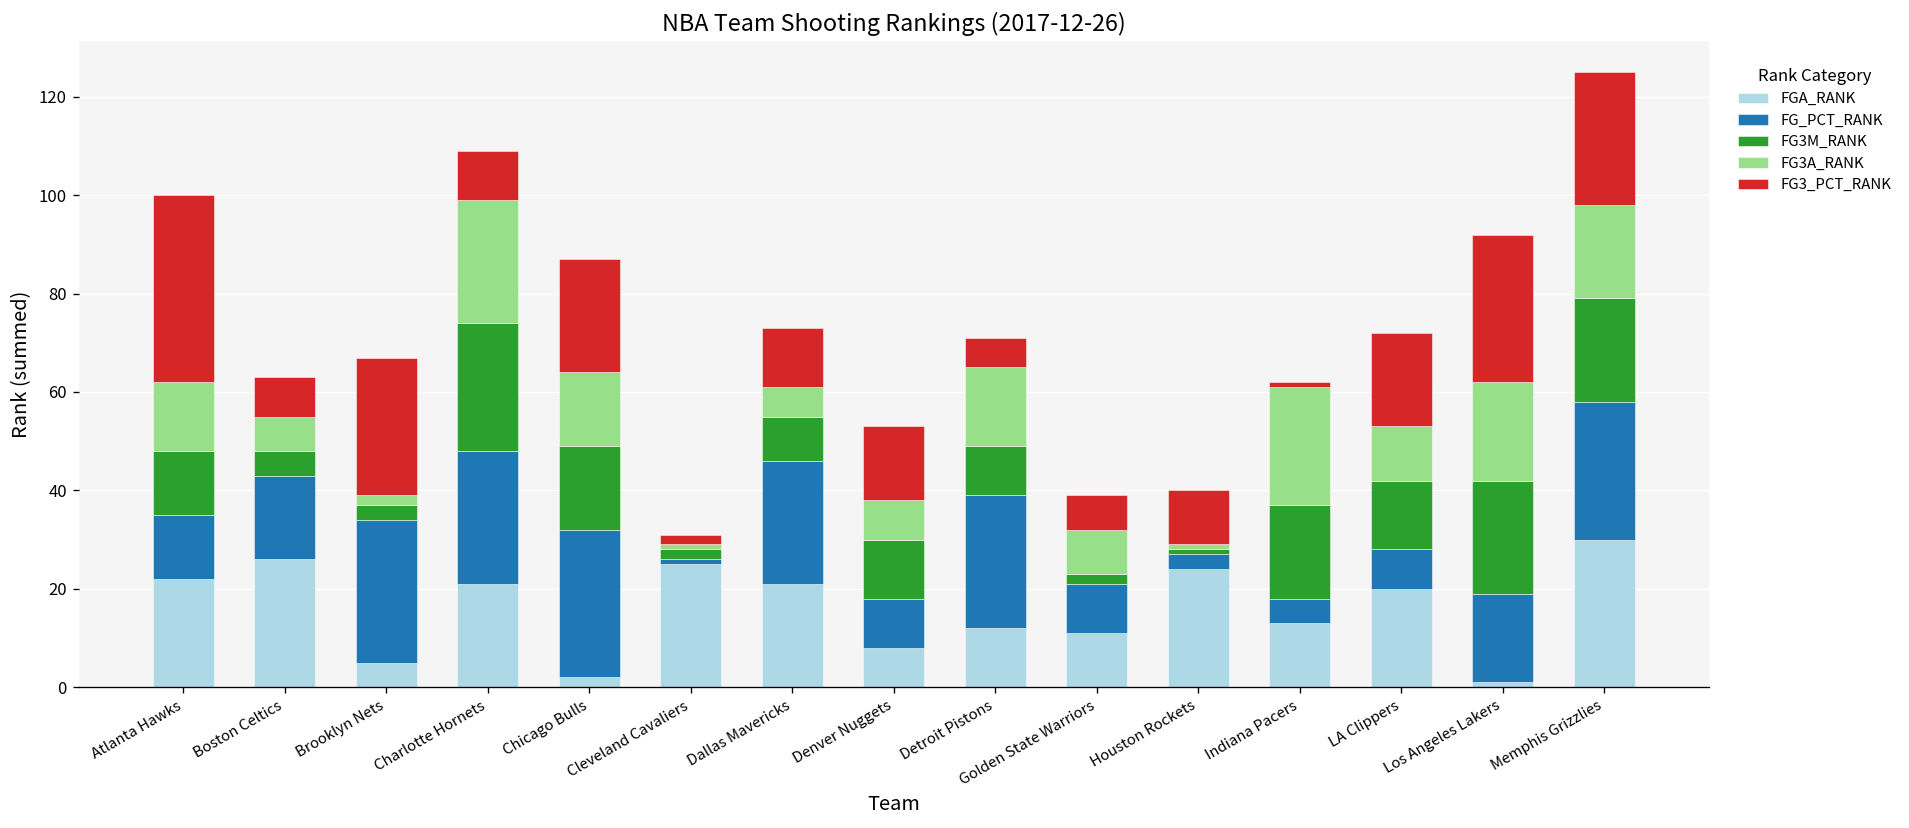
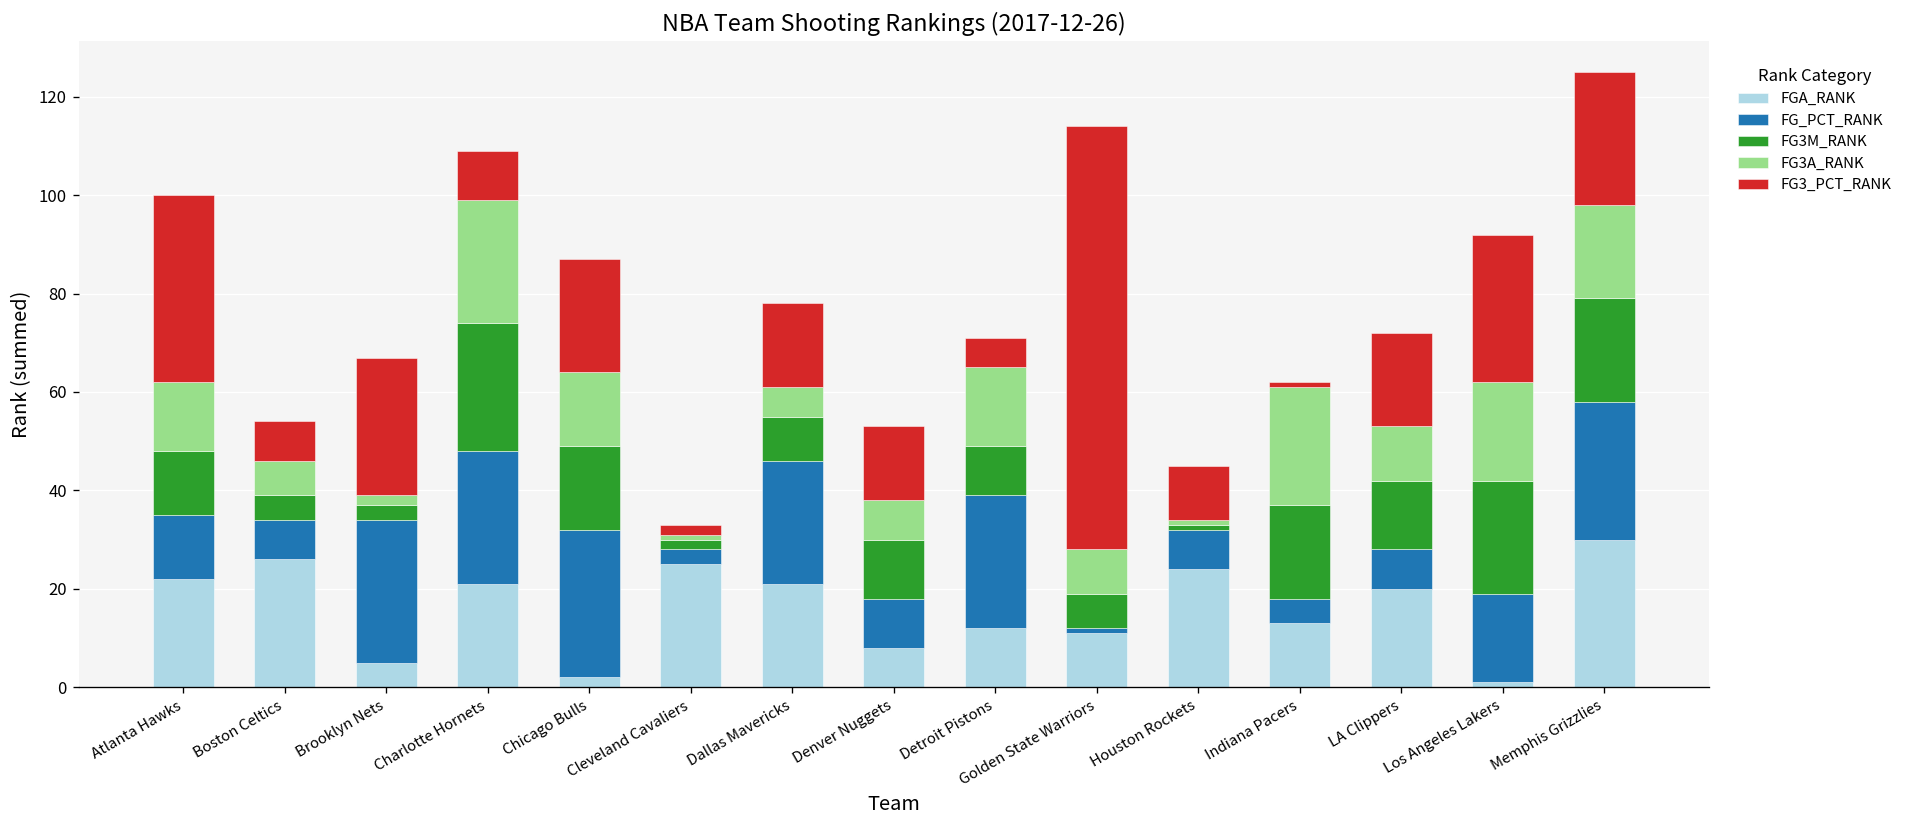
  {
    "FGA_RANK": {
      "Atlanta Hawks": 22,
      "Boston Celtics": 26,
      "Brooklyn Nets": 5,
      "Charlotte Hornets": 21,
      "Chicago Bulls": 2,
      "Cleveland Cavaliers": 25,
      "Dallas Mavericks": 21,
      "Denver Nuggets": 8,
      "Detroit Pistons": 12,
      "Golden State Warriors": 11,
      "Houston Rockets": 24,
      "Indiana Pacers": 13,
      "LA Clippers": 20,
      "Los Angeles Lakers": 1,
      "Memphis Grizzlies": 30
    },
    "FG_PCT_RANK": {
      "Atlanta Hawks": 13,
-     "Boston Celtics": 17,
+     "Boston Celtics": 8,
      "Brooklyn Nets": 29,
      "Charlotte Hornets": 27,
      "Chicago Bulls": 30,
-     "Cleveland Cavaliers": 1,
+     "Cleveland Cavaliers": 3,
      "Dallas Mavericks": 25,
      "Denver Nuggets": 10,
      "Detroit Pistons": 27,
-     "Golden State Warriors": 10,
-     "Houston Rockets": 3,
+     "Golden State Warriors": 1,
+     "Houston Rockets": 8,
      "Indiana Pacers": 5,
      "LA Clippers": 8,
      "Los Angeles Lakers": 18,
      "Memphis Grizzlies": 28
    },
    "FG3M_RANK": {
      "Atlanta Hawks": 13,
      "Boston Celtics": 5,
      "Brooklyn Nets": 3,
      "Charlotte Hornets": 26,
      "Chicago Bulls": 17,
      "Cleveland Cavaliers": 2,
      "Dallas Mavericks": 9,
      "Denver Nuggets": 12,
      "Detroit Pistons": 10,
-     "Golden State Warriors": 2,
+     "Golden State Warriors": 7,
      "Houston Rockets": 1,
      "Indiana Pacers": 19,
      "LA Clippers": 14,
      "Los Angeles Lakers": 23,
      "Memphis Grizzlies": 21
    },
    "FG3A_RANK": {
      "Atlanta Hawks": 14,
      "Boston Celtics": 7,
      "Brooklyn Nets": 2,
      "Charlotte Hornets": 25,
      "Chicago Bulls": 15,
      "Cleveland Cavaliers": 1,
      "Dallas Mavericks": 6,
      "Denver Nuggets": 8,
      "Detroit Pistons": 16,
      "Golden State Warriors": 9,
      "Houston Rockets": 1,
      "Indiana Pacers": 24,
      "LA Clippers": 11,
      "Los Angeles Lakers": 20,
      "Memphis Grizzlies": 19
    },
    "FG3_PCT_RANK": {
      "Atlanta Hawks": 38,
      "Boston Celtics": 8,
      "Brooklyn Nets": 28,
      "Charlotte Hornets": 10,
      "Chicago Bulls": 23,
      "Cleveland Cavaliers": 2,
-     "Dallas Mavericks": 12,
+     "Dallas Mavericks": 17,
      "Denver Nuggets": 15,
      "Detroit Pistons": 6,
-     "Golden State Warriors": 7,
+     "Golden State Warriors": 86,
      "Houston Rockets": 11,
      "Indiana Pacers": 1,
      "LA Clippers": 19,
      "Los Angeles Lakers": 30,
      "Memphis Grizzlies": 27
    }
  }
